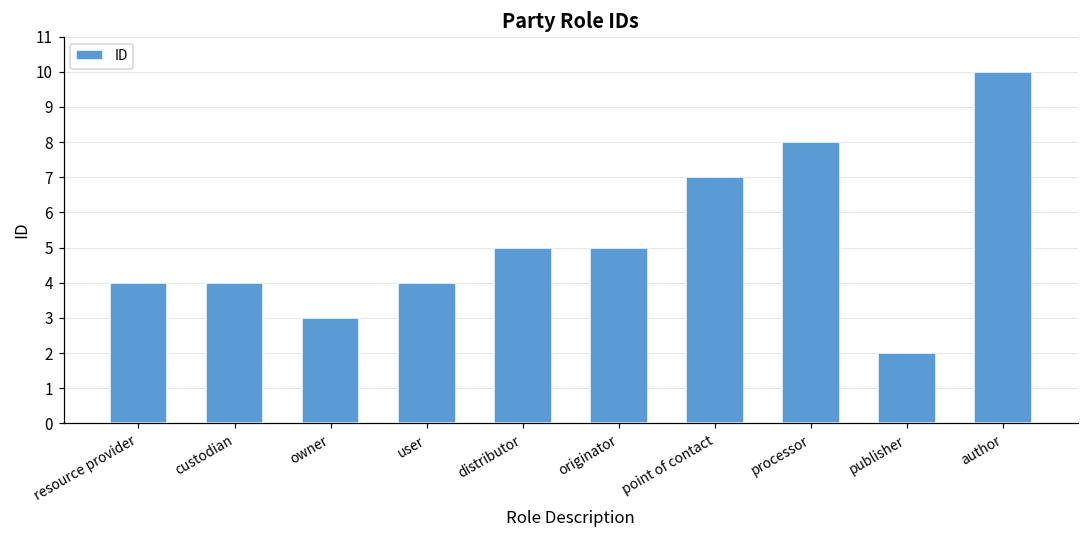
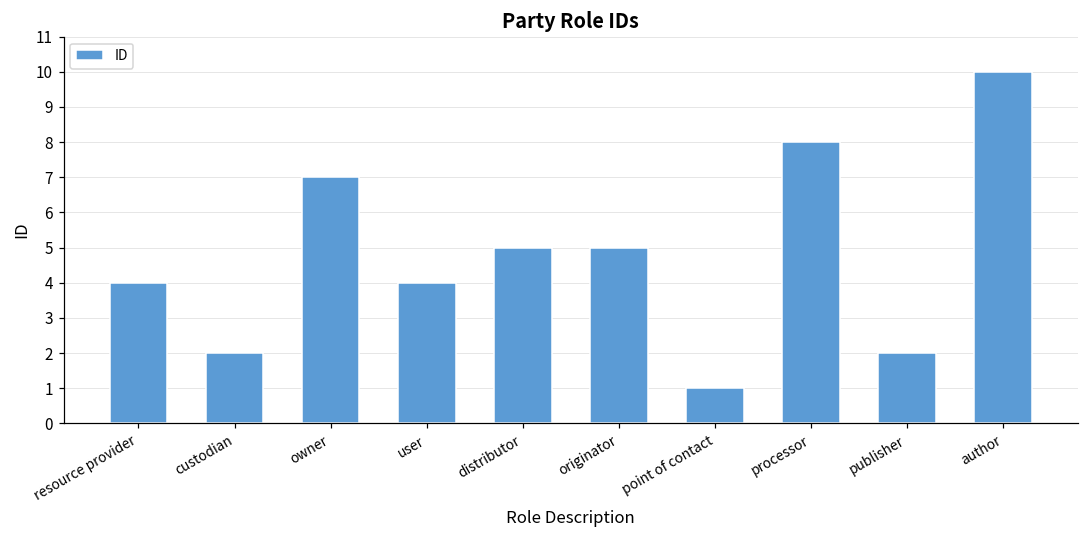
  {
    "resource provider": 4,
-   "custodian": 4,
-   "owner": 3,
+   "custodian": 2,
+   "owner": 7,
    "user": 4,
    "distributor": 5,
    "originator": 5,
-   "point of contact": 7,
+   "point of contact": 1,
    "processor": 8,
    "publisher": 2,
    "author": 10
  }
